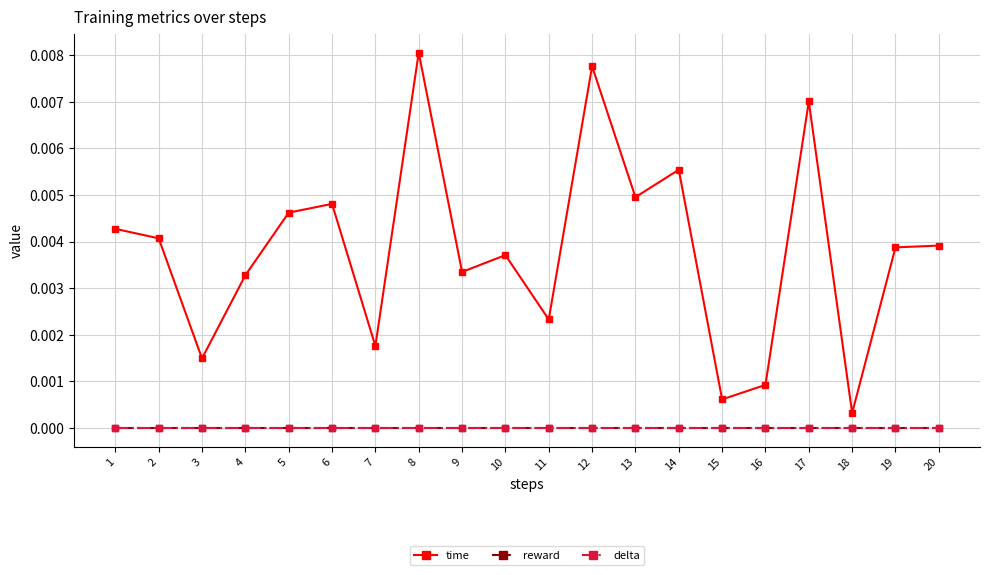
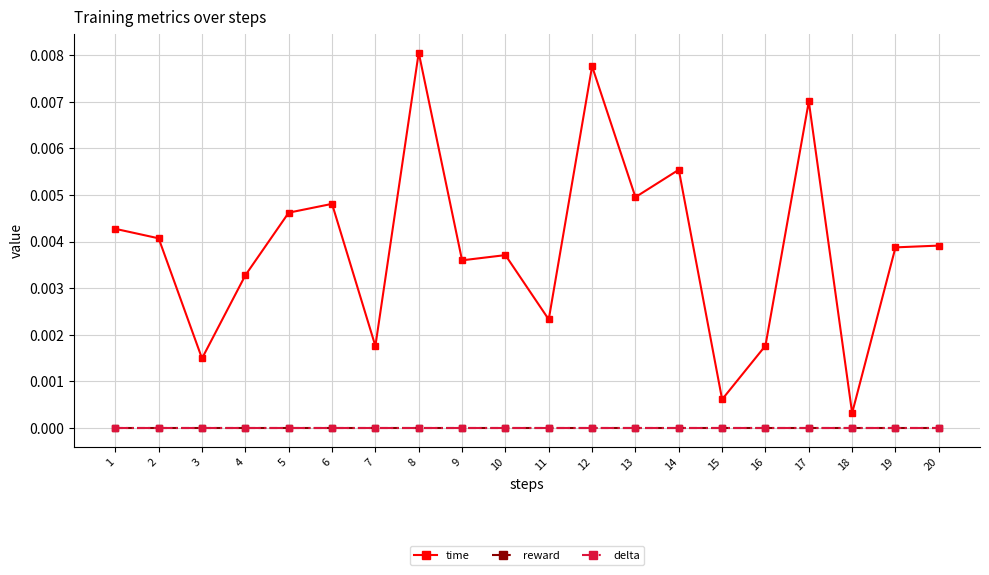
  {
    "time": {
      "1": 0.0043,
      "2": 0.0041,
      "3": 0.0015,
      "4": 0.0033,
      "5": 0.0046,
      "6": 0.0048,
      "7": 0.0018,
      "8": 0.0081,
-     "9": 0.0033,
+     "9": 0.0036,
      "10": 0.0037,
      "11": 0.0023,
      "12": 0.0078,
      "13": 0.0050,
      "14": 0.0055,
      "15": 0.0006,
-     "16": 0.0009,
+     "16": 0.0018,
      "17": 0.0070,
      "18": 0.0003,
      "19": 0.0039,
      "20": 0.0039
    },
    "delta": {
      "1": 0.0000,
      "2": 0.0000,
      "3": 0.0000,
      "4": 0.0000,
      "5": 0.0000,
      "6": 0.0000,
      "7": 0.0000,
      "8": 0.0000,
      "9": 0.0000,
      "10": 0.0000,
      "11": 0.0000,
      "12": 0.0000,
      "13": 0.0000,
      "14": 0.0000,
      "15": 0.0000,
      "16": 0.0000,
      "17": 0.0000,
      "18": 0.0000,
      "19": 0.0000,
      "20": 0.0000
    }
  }
